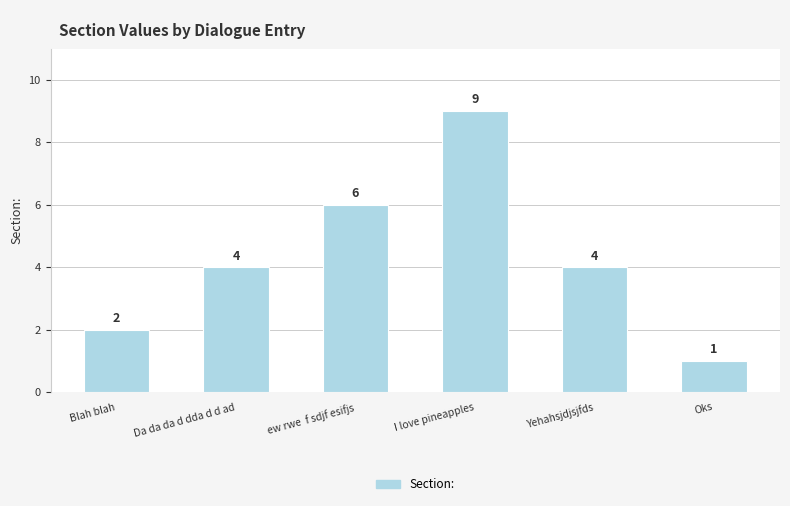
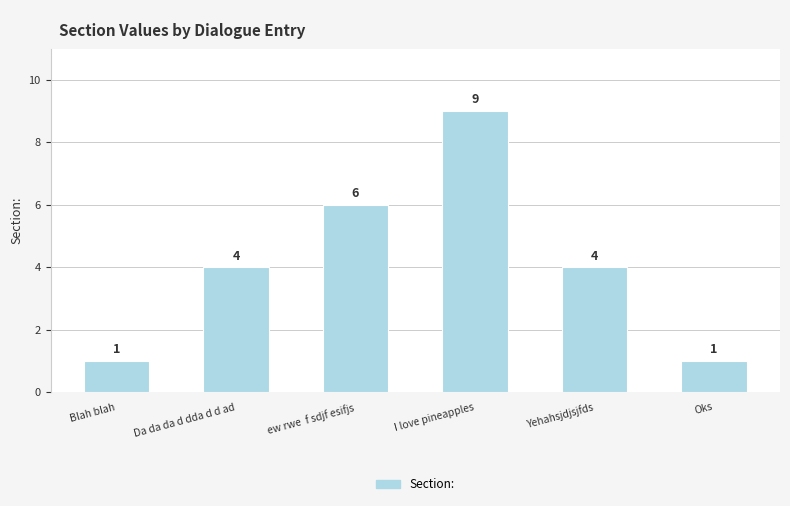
  {
-   "Blah blah": 2,
+   "Blah blah": 1,
    "Da da da d dda d d ad": 4,
    "ew rwe f sdjf esifjs": 6,
    "I love pineapples": 9,
    "Yehahsjdjsjfds": 4,
    "Oks": 1
  }
